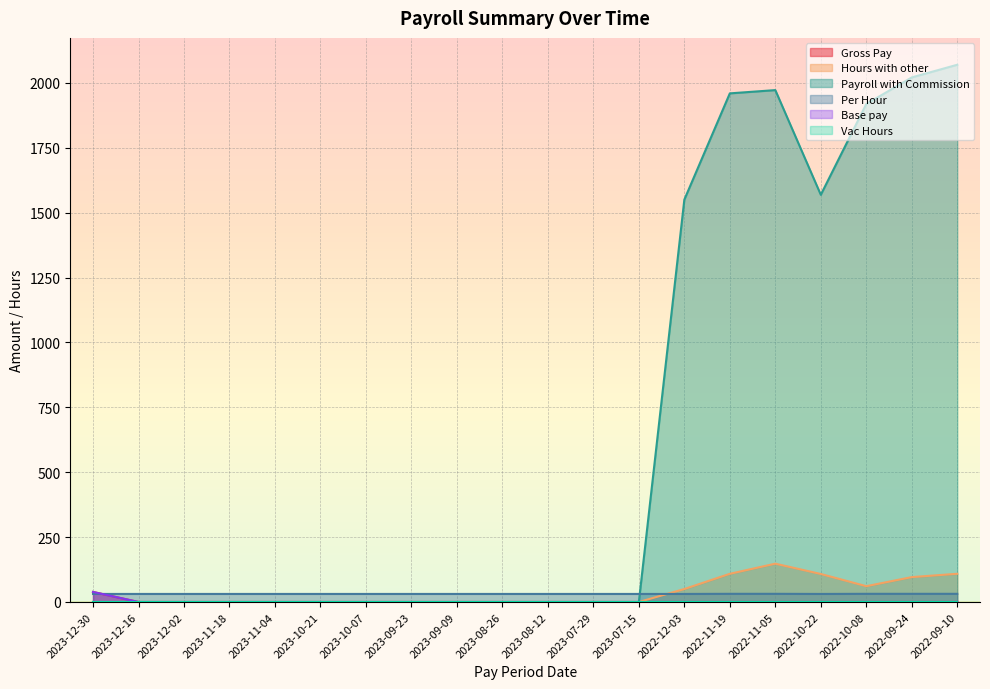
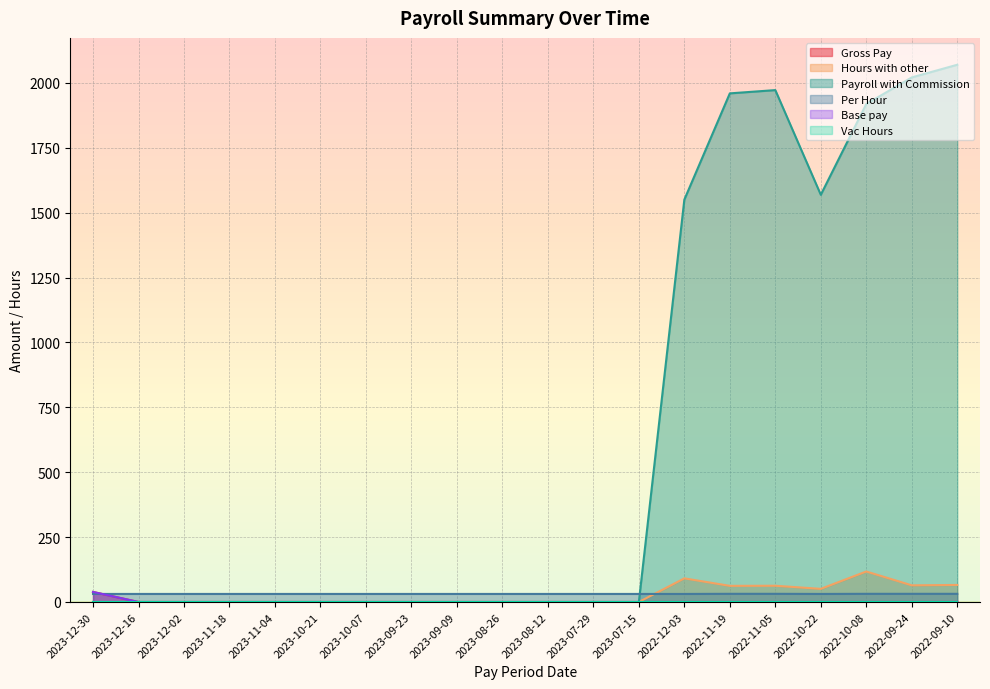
  {
    "Hours with other": {
-     "2022-12-03": 50,
-     "2022-11-19": 110,
-     "2022-11-05": 150,
-     "2022-10-22": 110,
-     "2022-10-08": 60,
-     "2022-09-24": 100,
-     "2022-09-10": 110
+     "2022-12-03": 90,
+     "2022-11-19": 60,
+     "2022-11-05": 60,
+     "2022-10-22": 50,
+     "2022-10-08": 120,
+     "2022-09-24": 60,
+     "2022-09-10": 70
    }
  }
